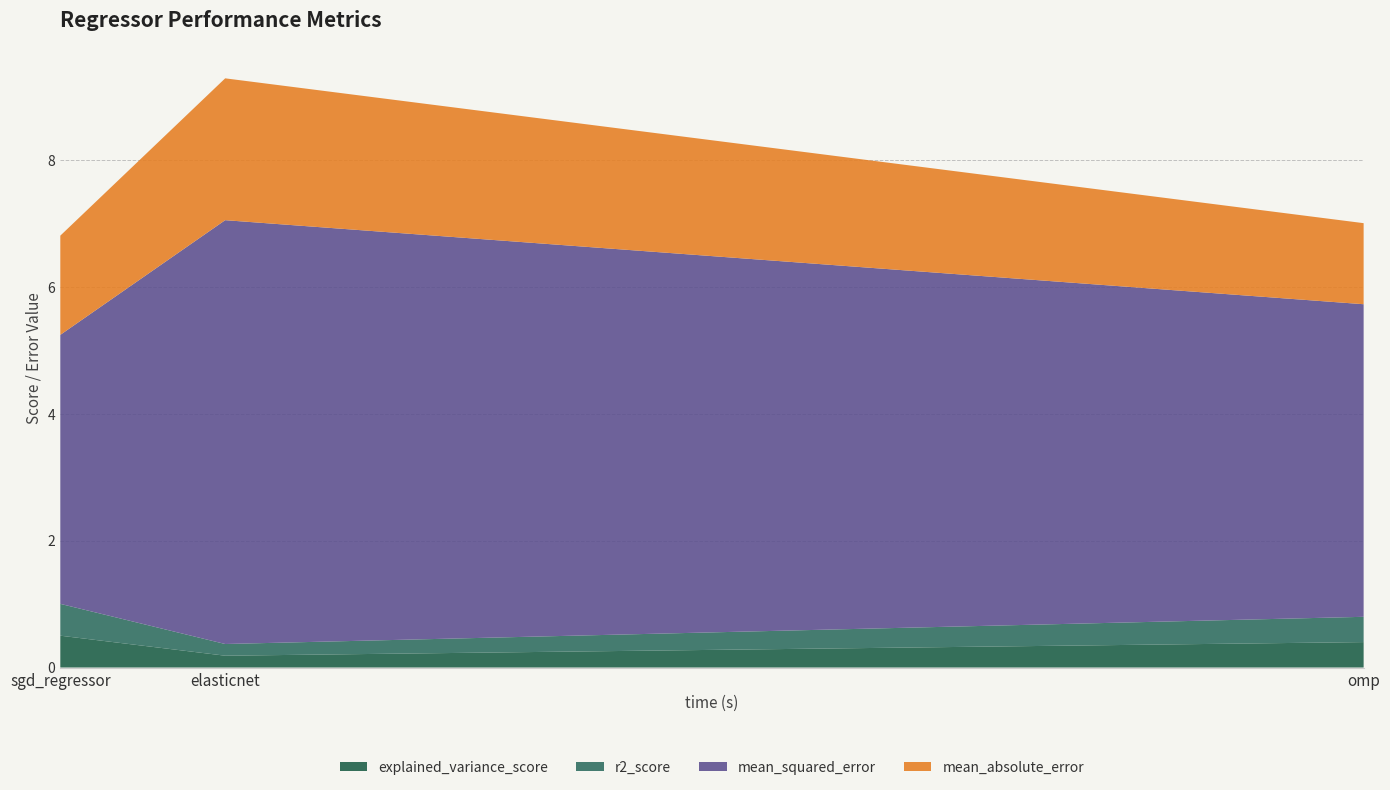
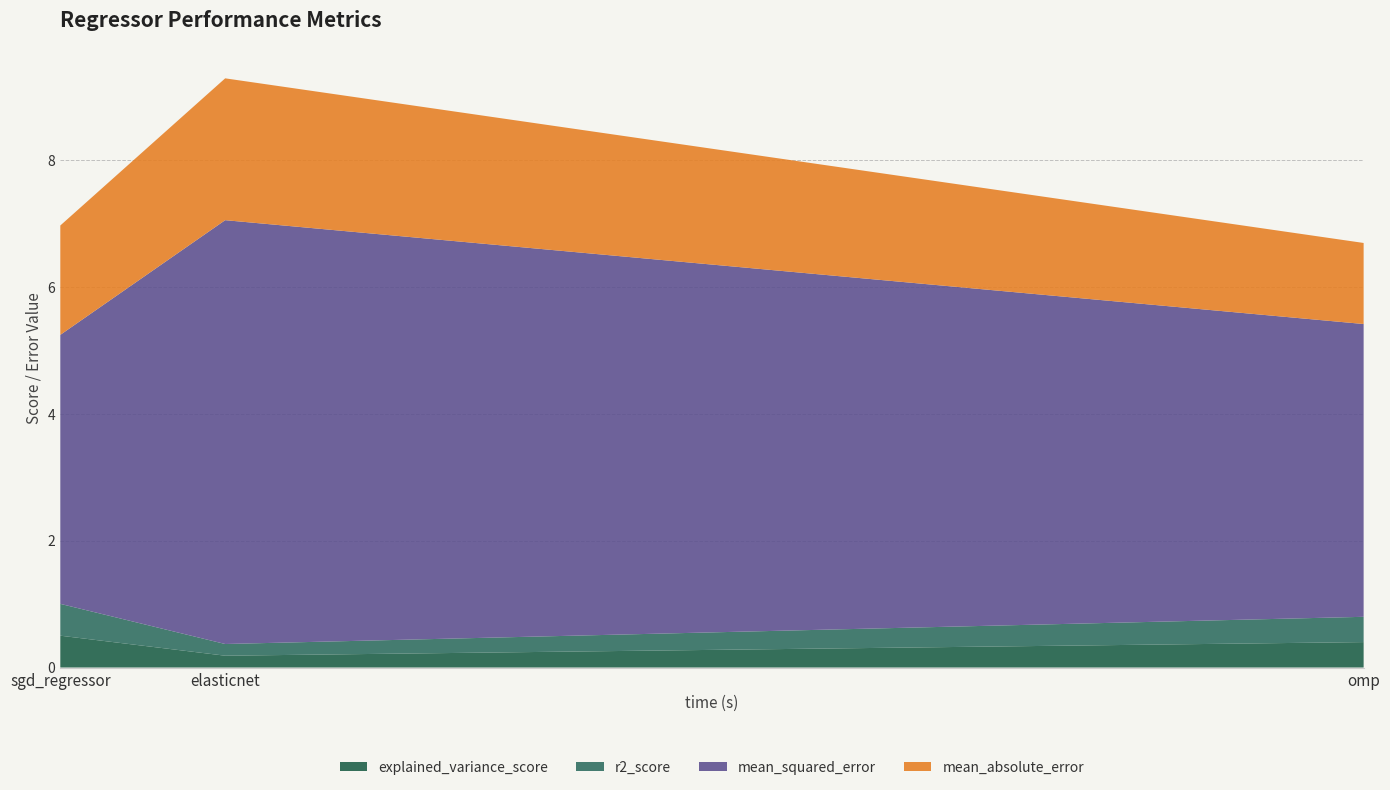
  {
    "mean_squared_error": {
      "sgd_regressor": 4.2,
      "elasticnet": 6.7,
-     "omp": 4.9
+     "omp": 4.6
    },
    "mean_absolute_error": {
-     "sgd_regressor": 1.6,
+     "sgd_regressor": 1.7,
      "elasticnet": 2.2,
      "omp": 1.3
    }
  }
